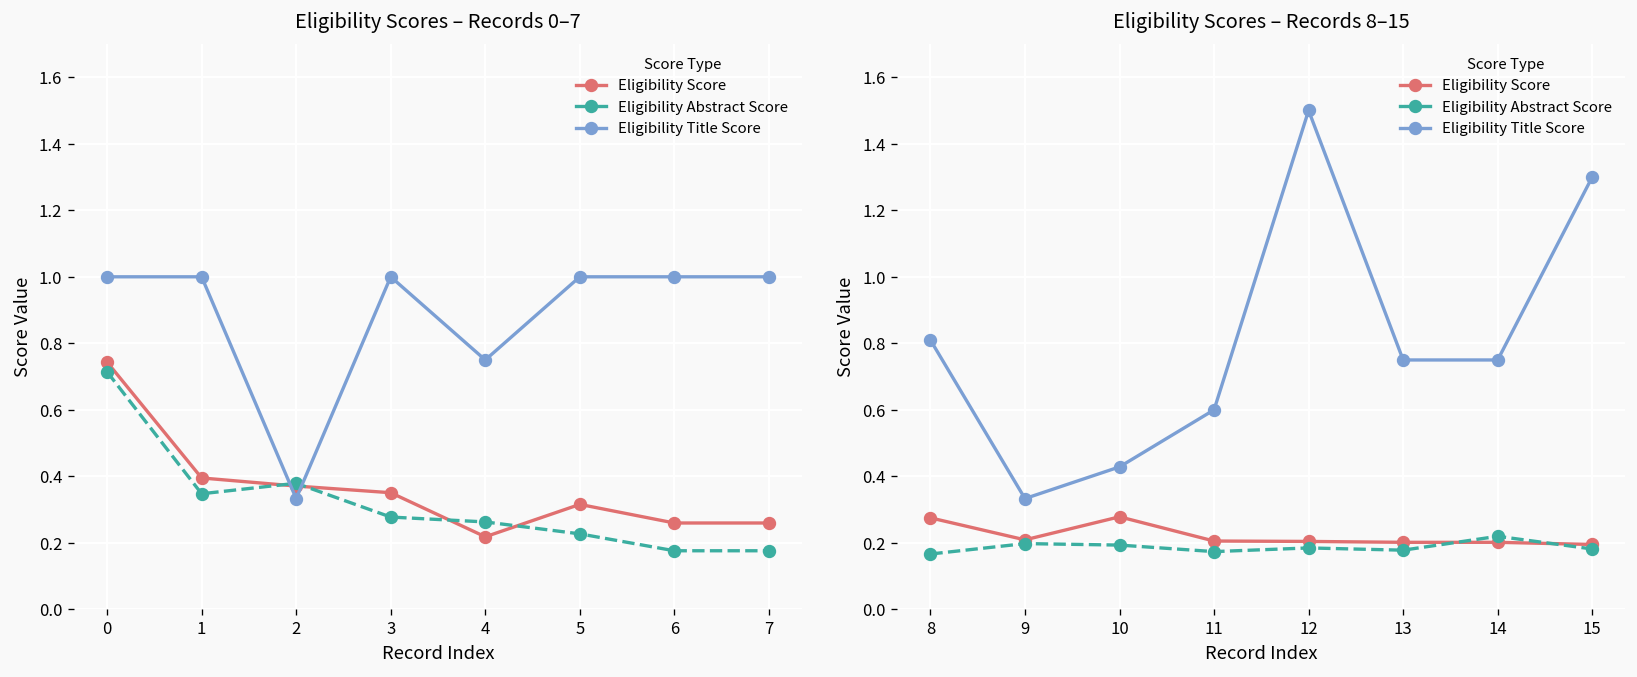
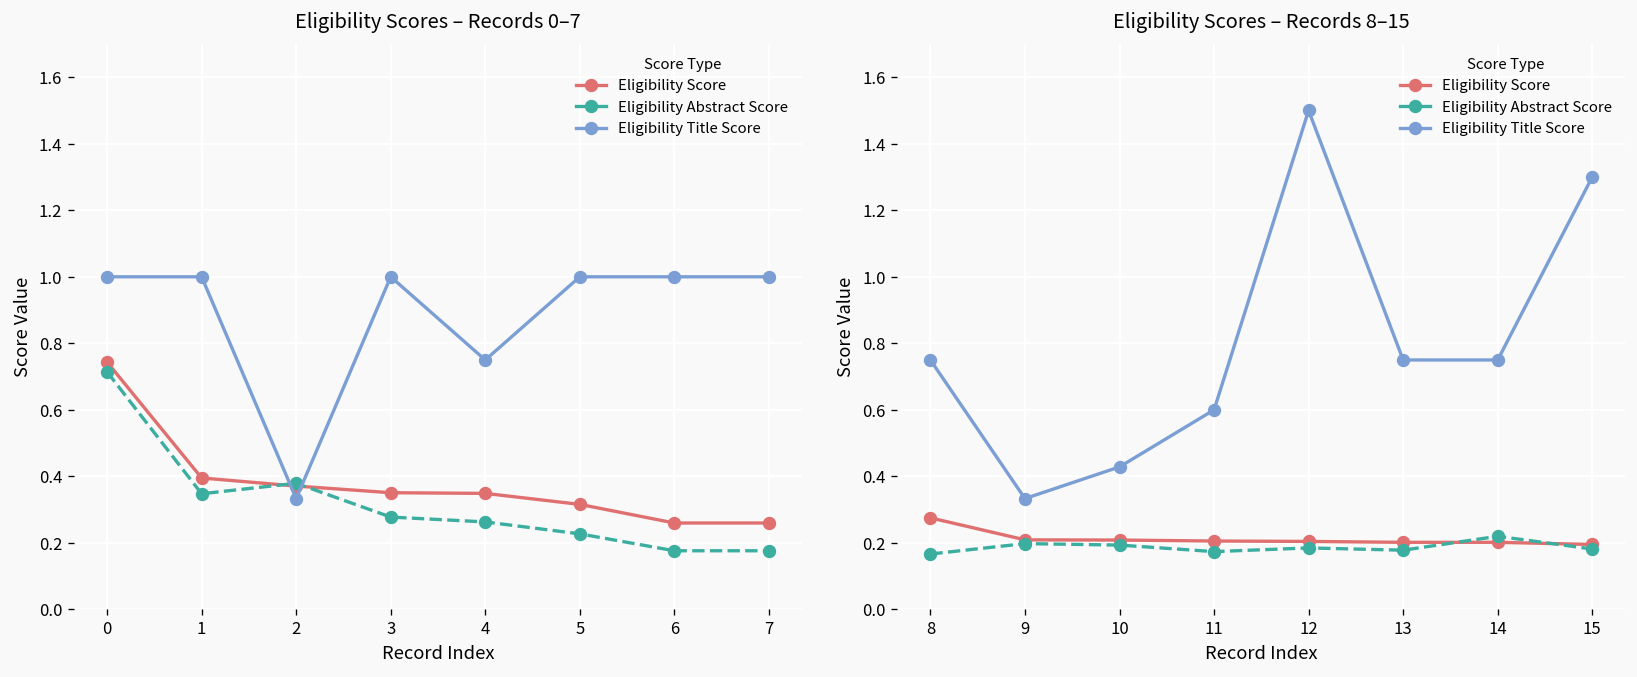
  {
    "Eligibility Scores – Records 0–7": {
      "Eligibility Score": {
        "0": 0.74,
        "1": 0.40,
        "3": 0.35,
-       "4": 0.22,
+       "4": 0.35,
        "5": 0.32,
        "6": 0.26,
        "7": 0.26
      },
      "Eligibility Abstract Score": {
        "0": 0.71,
        "1": 0.35,
        "3": 0.28,
        "4": 0.26,
        "5": 0.23,
        "6": 0.18,
        "7": 0.18
      },
      "Eligibility Title Score": {
        "0": 1.00,
        "1": 1.00,
        "2": 0.33,
        "3": 1.00,
        "4": 0.75,
        "5": 1.00,
        "6": 1.00,
        "7": 1.00
      }
    },
    "Eligibility Scores – Records 8–15": {
      "Eligibility Score": {
        "8": 0.28,
        "9": 0.21,
-       "10": 0.28,
+       "10": 0.21,
        "11": 0.21,
        "12": 0.20,
        "13": 0.20,
        "14": 0.20,
        "15": 0.20
      },
      "Eligibility Abstract Score": {
        "8": 0.17,
        "9": 0.20,
        "10": 0.19,
        "11": 0.17,
        "12": 0.18,
        "13": 0.18,
        "14": 0.22,
        "15": 0.18
      },
      "Eligibility Title Score": {
-       "8": 0.81,
+       "8": 0.75,
        "9": 0.33,
        "10": 0.43,
        "11": 0.60,
        "12": 1.50,
        "13": 0.75,
        "14": 0.75,
        "15": 1.30
      }
    }
  }
